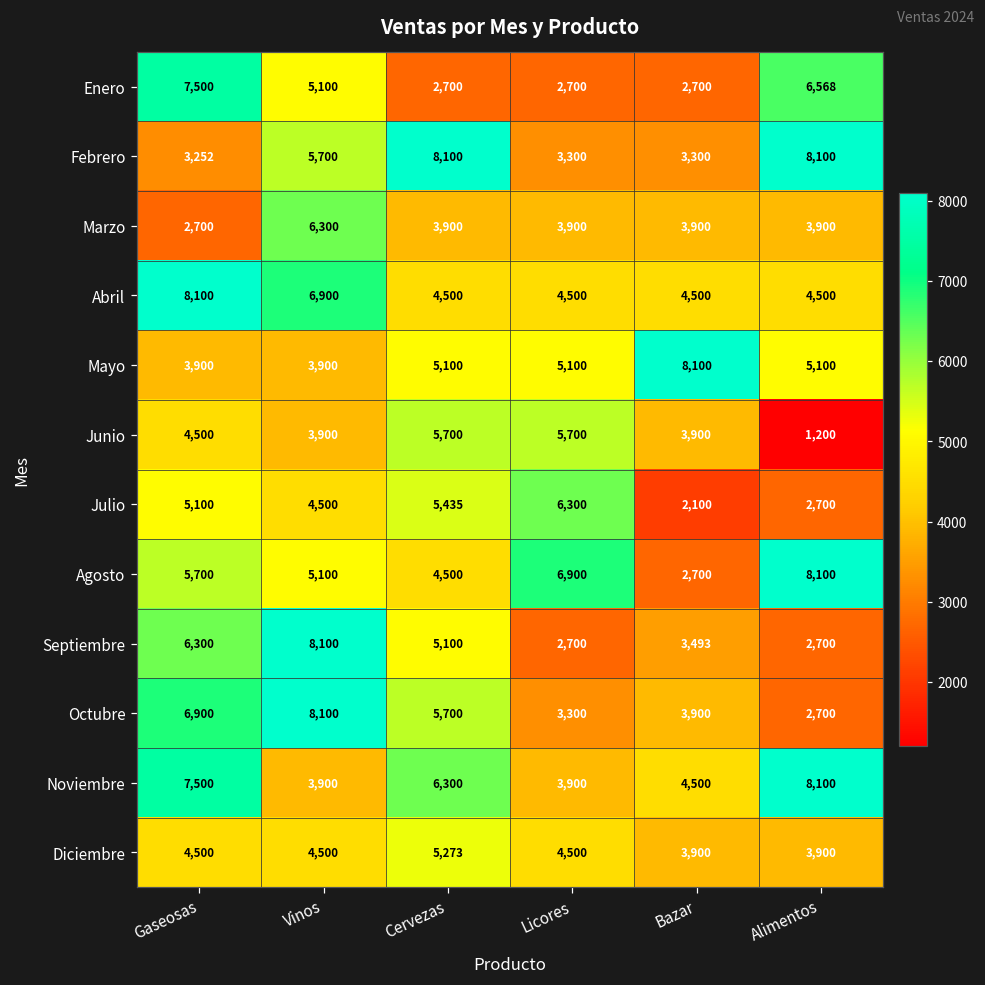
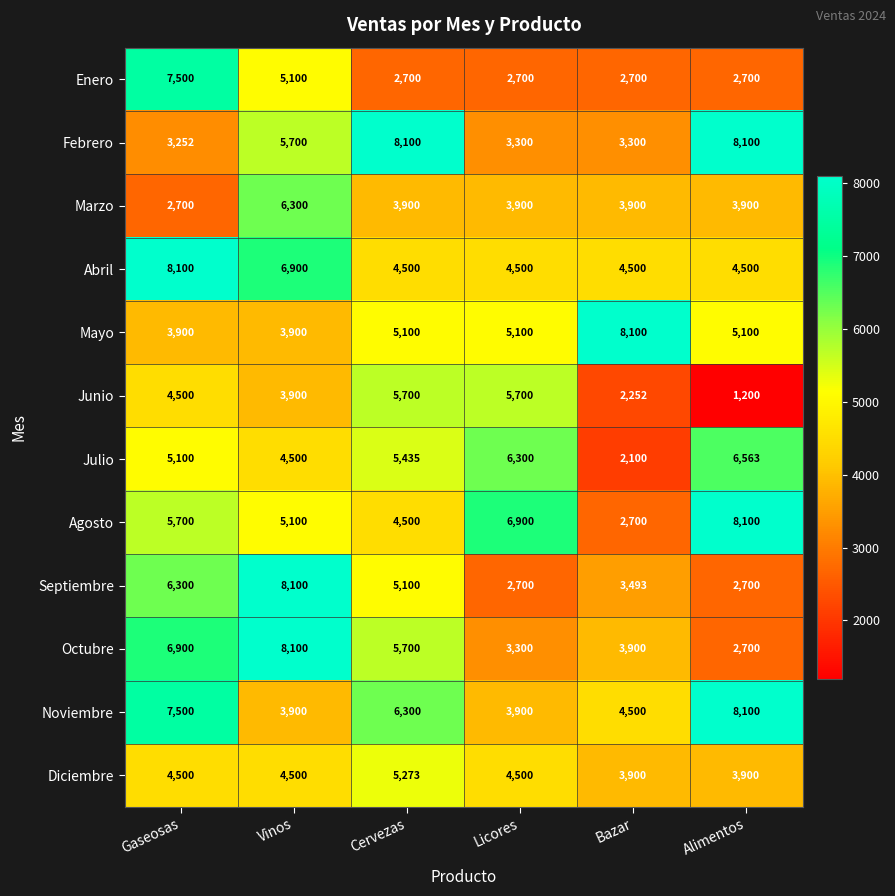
  {
    "Enero": {
      "Gaseosas": "7,500",
      "Vinos": "5,100",
      "Cervezas": "2,700",
      "Licores": "2,700",
      "Bazar": "2,700",
-     "Alimentos": "6,568"
+     "Alimentos": "2,700"
    },
    "Febrero": {
      "Gaseosas": "3,252",
      "Vinos": "5,700",
      "Cervezas": "8,100",
      "Licores": "3,300",
      "Bazar": "3,300",
      "Alimentos": "8,100"
    },
    "Marzo": {
      "Gaseosas": "2,700",
      "Vinos": "6,300",
      "Cervezas": "3,900",
      "Licores": "3,900",
      "Bazar": "3,900",
      "Alimentos": "3,900"
    },
    "Abril": {
      "Gaseosas": "8,100",
      "Vinos": "6,900",
      "Cervezas": "4,500",
      "Licores": "4,500",
      "Bazar": "4,500",
      "Alimentos": "4,500"
    },
    "Mayo": {
      "Gaseosas": "3,900",
      "Vinos": "3,900",
      "Cervezas": "5,100",
      "Licores": "5,100",
      "Bazar": "8,100",
      "Alimentos": "5,100"
    },
    "Junio": {
      "Gaseosas": "4,500",
      "Vinos": "3,900",
      "Cervezas": "5,700",
      "Licores": "5,700",
-     "Bazar": "3,900",
+     "Bazar": "2,252",
      "Alimentos": "1,200"
    },
    "Julio": {
      "Gaseosas": "5,100",
      "Vinos": "4,500",
      "Cervezas": "5,435",
      "Licores": "6,300",
      "Bazar": "2,100",
-     "Alimentos": "2,700"
+     "Alimentos": "6,563"
    },
    "Agosto": {
      "Gaseosas": "5,700",
      "Vinos": "5,100",
      "Cervezas": "4,500",
      "Licores": "6,900",
      "Bazar": "2,700",
      "Alimentos": "8,100"
    },
    "Septiembre": {
      "Gaseosas": "6,300",
      "Vinos": "8,100",
      "Cervezas": "5,100",
      "Licores": "2,700",
      "Bazar": "3,493",
      "Alimentos": "2,700"
    },
    "Octubre": {
      "Gaseosas": "6,900",
      "Vinos": "8,100",
      "Cervezas": "5,700",
      "Licores": "3,300",
      "Bazar": "3,900",
      "Alimentos": "2,700"
    },
    "Noviembre": {
      "Gaseosas": "7,500",
      "Vinos": "3,900",
      "Cervezas": "6,300",
      "Licores": "3,900",
      "Bazar": "4,500",
      "Alimentos": "8,100"
    },
    "Diciembre": {
      "Gaseosas": "4,500",
      "Vinos": "4,500",
      "Cervezas": "5,273",
      "Licores": "4,500",
      "Bazar": "3,900",
      "Alimentos": "3,900"
    }
  }
